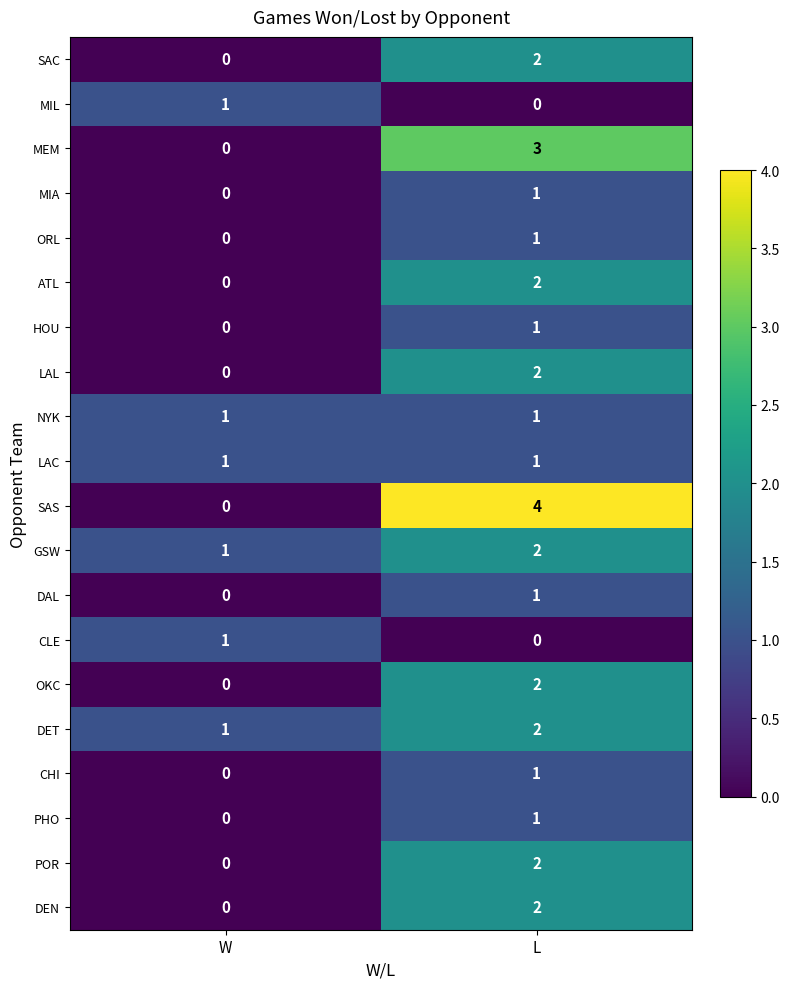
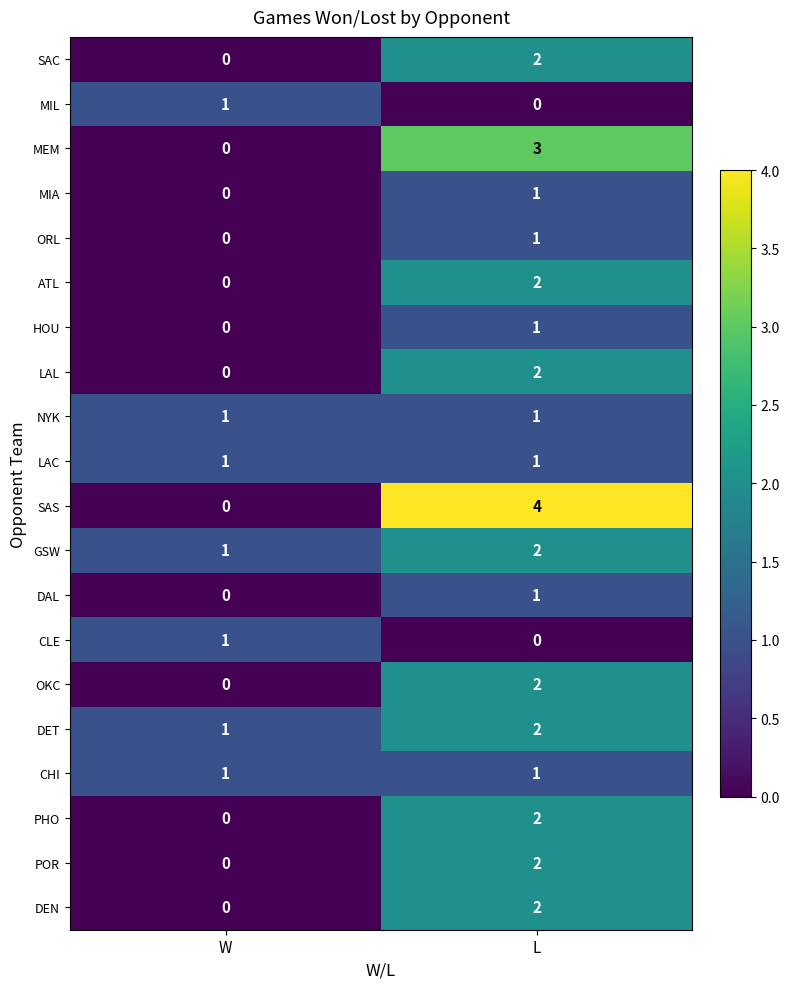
  {
    "SAC": {
      "W": 0,
      "L": 2
    },
    "MIL": {
      "W": 1,
      "L": 0
    },
    "MEM": {
      "W": 0,
      "L": 3
    },
    "MIA": {
      "W": 0,
      "L": 1
    },
    "ORL": {
      "W": 0,
      "L": 1
    },
    "ATL": {
      "W": 0,
      "L": 2
    },
    "HOU": {
      "W": 0,
      "L": 1
    },
    "LAL": {
      "W": 0,
      "L": 2
    },
    "NYK": {
      "W": 1,
      "L": 1
    },
    "LAC": {
      "W": 1,
      "L": 1
    },
    "SAS": {
      "W": 0,
      "L": 4
    },
    "GSW": {
      "W": 1,
      "L": 2
    },
    "DAL": {
      "W": 0,
      "L": 1
    },
    "CLE": {
      "W": 1,
      "L": 0
    },
    "OKC": {
      "W": 0,
      "L": 2
    },
    "DET": {
      "W": 1,
      "L": 2
    },
    "CHI": {
-     "W": 0,
+     "W": 1,
      "L": 1
    },
    "PHO": {
      "W": 0,
-     "L": 1
+     "L": 2
    },
    "POR": {
      "W": 0,
      "L": 2
    },
    "DEN": {
      "W": 0,
      "L": 2
    }
  }
